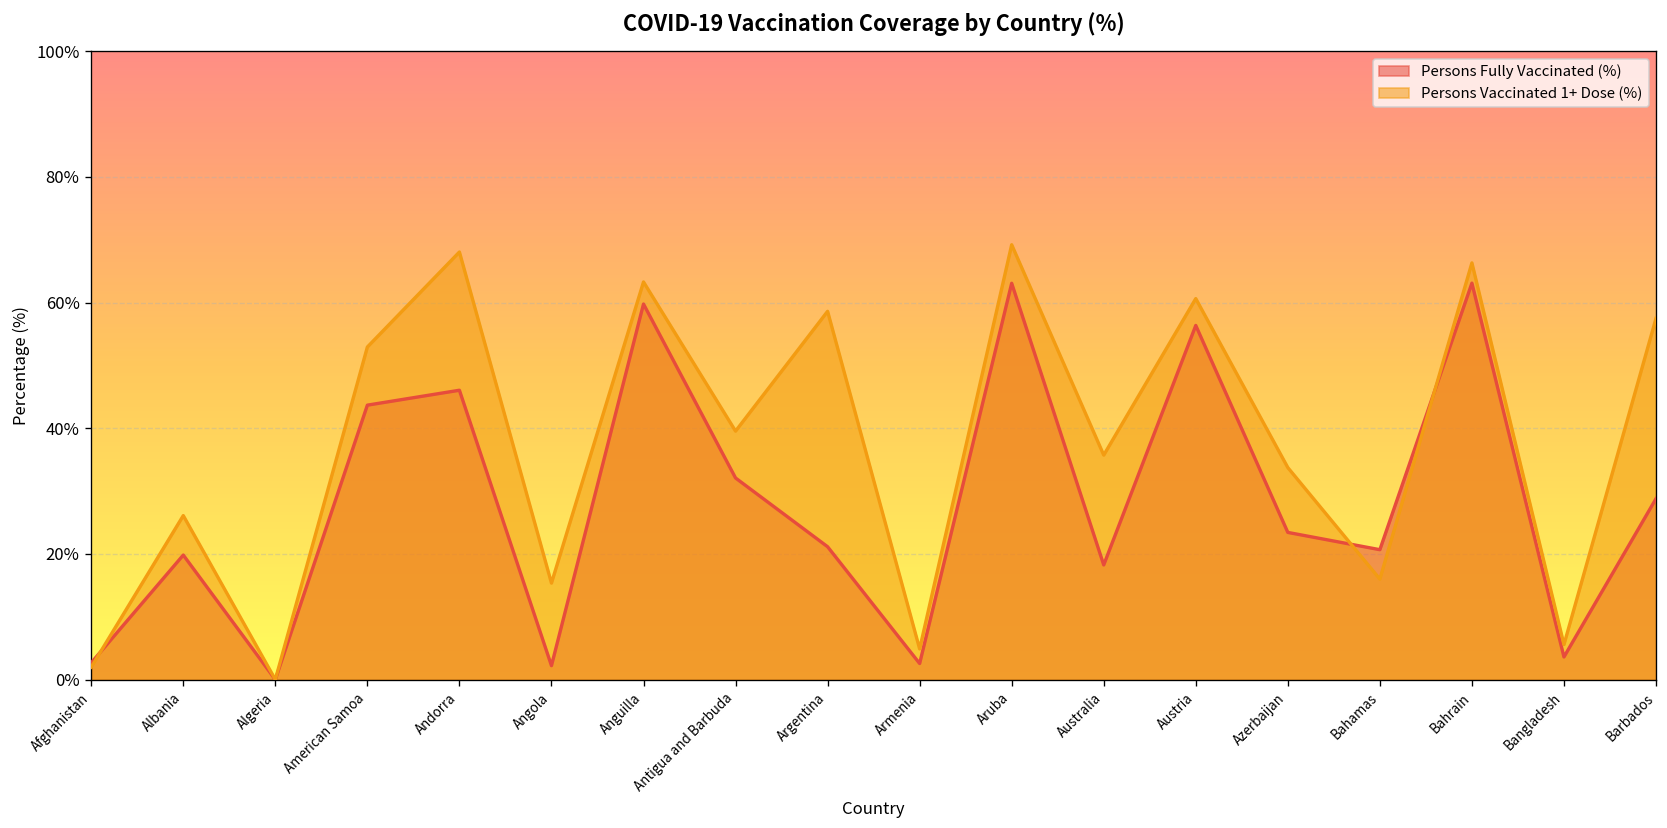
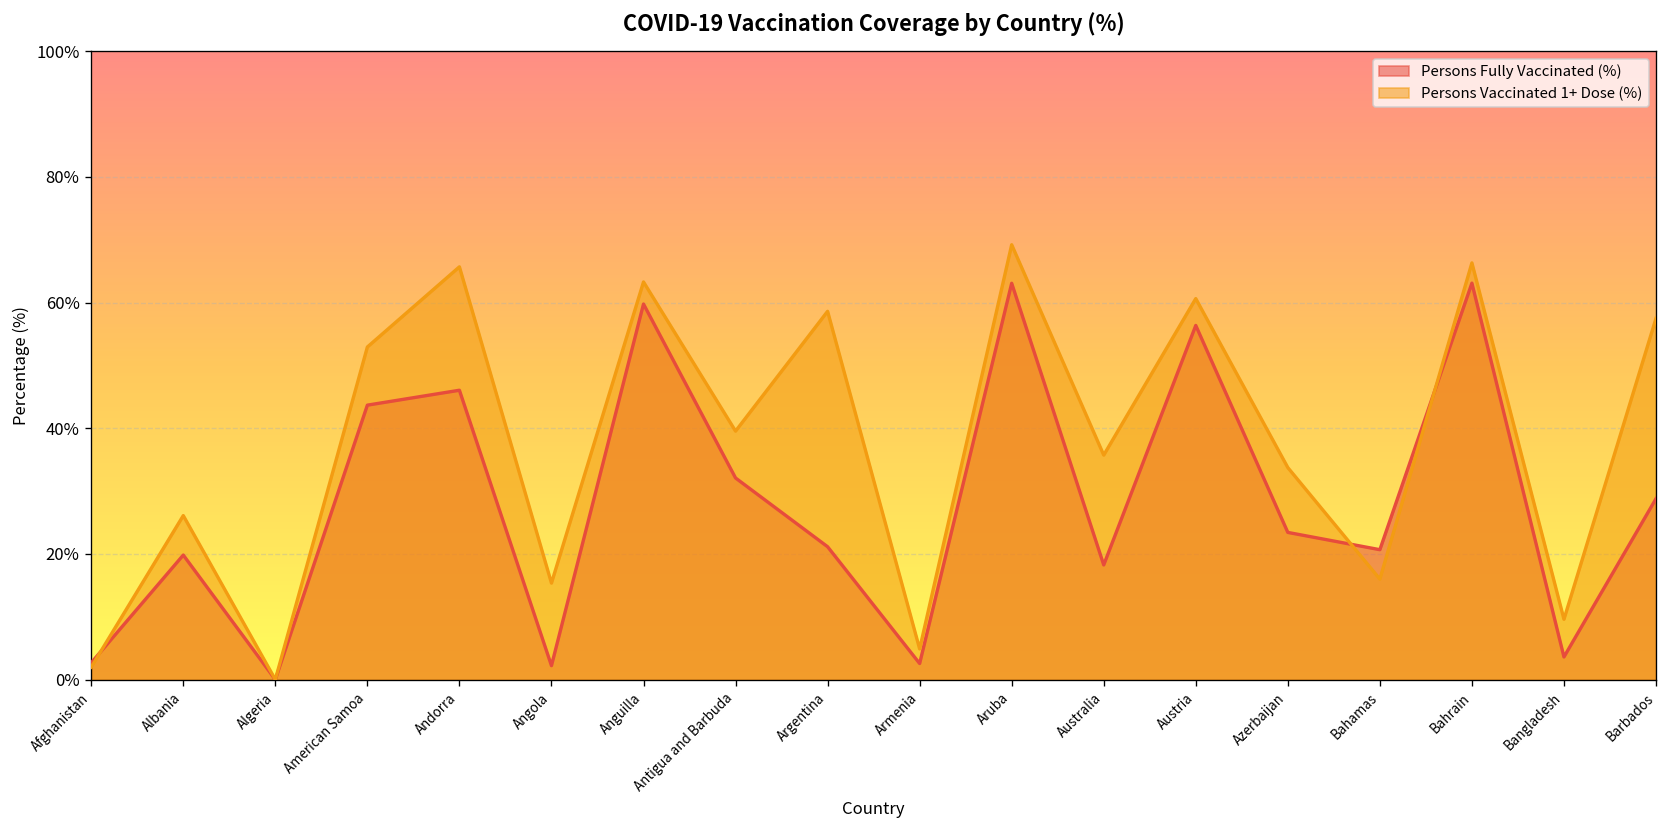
  {
    "Persons Fully Vaccinated (%)": {
      "Afghanistan": "3%",
      "Albania": "20%",
      "American Samoa": "44%",
      "Andorra": "46%",
      "Angola": "2%",
      "Anguilla": "60%",
      "Antigua and Barbuda": "32%",
      "Argentina": "21%",
      "Armenia": "3%",
      "Aruba": "63%",
      "Australia": "18%",
      "Austria": "56%",
      "Azerbaijan": "23%",
      "Bahamas": "21%",
      "Bahrain": "63%",
      "Bangladesh": "4%",
      "Barbados": "29%"
    },
    "Persons Vaccinated 1+ Dose (%)": {
      "Afghanistan": "2%",
      "Albania": "26%",
      "American Samoa": "53%",
-     "Andorra": "68%",
+     "Andorra": "66%",
      "Angola": "15%",
      "Anguilla": "63%",
      "Antigua and Barbuda": "40%",
      "Argentina": "59%",
      "Armenia": "5%",
      "Aruba": "69%",
      "Australia": "36%",
      "Austria": "61%",
      "Azerbaijan": "34%",
      "Bahamas": "16%",
      "Bahrain": "66%",
-     "Bangladesh": "6%",
+     "Bangladesh": "10%",
      "Barbados": "57%"
    }
  }
